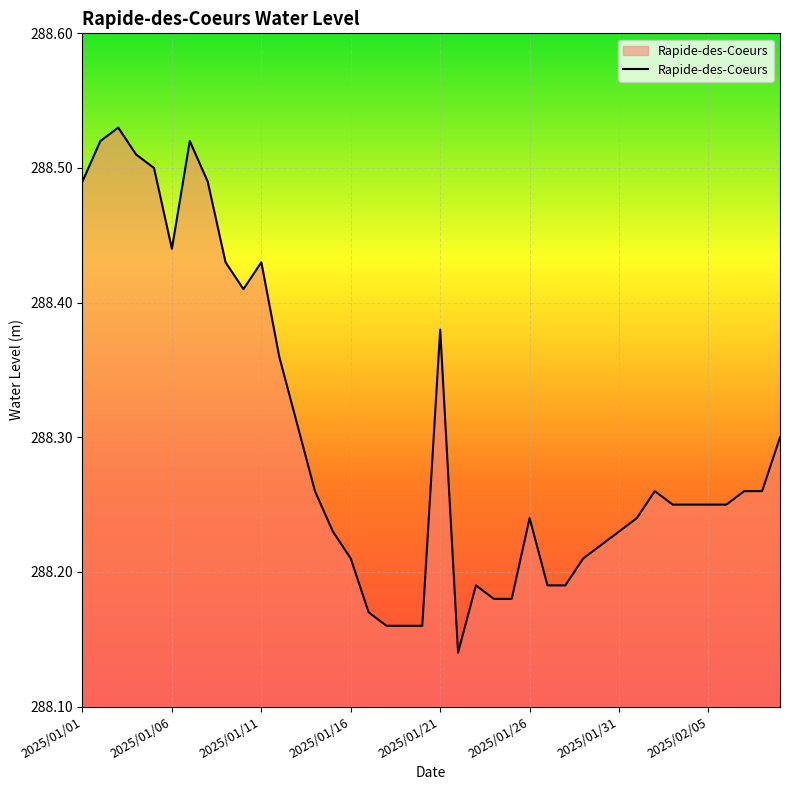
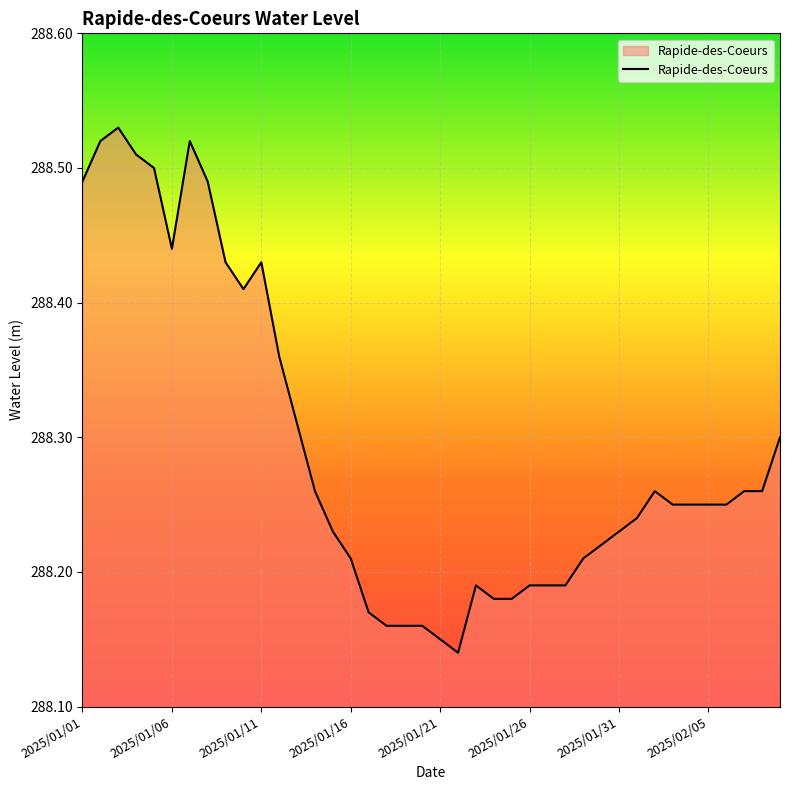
  {
    "2025/01/01": 288.49,
    "2025/01/06": 288.44,
    "2025/01/11": 288.43,
    "2025/01/16": 288.21,
-   "2025/01/21": 288.38,
-   "2025/01/26": 288.24,
+   "2025/01/21": 288.15,
+   "2025/01/26": 288.19,
    "2025/01/31": 288.23,
    "2025/02/05": 288.25
  }
